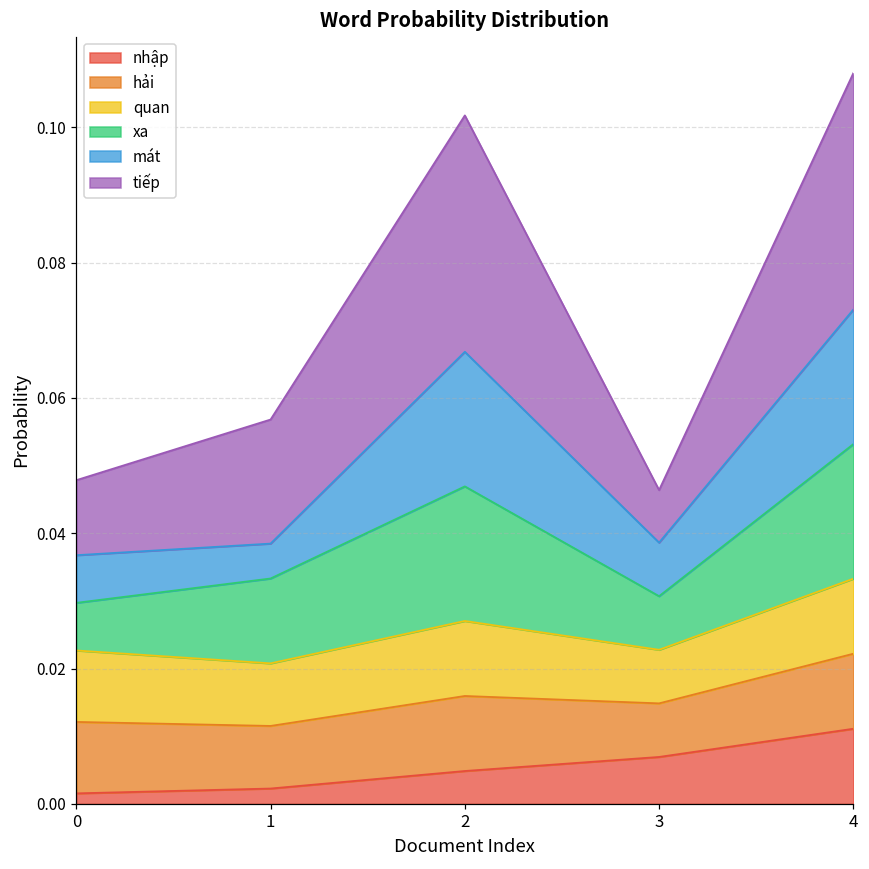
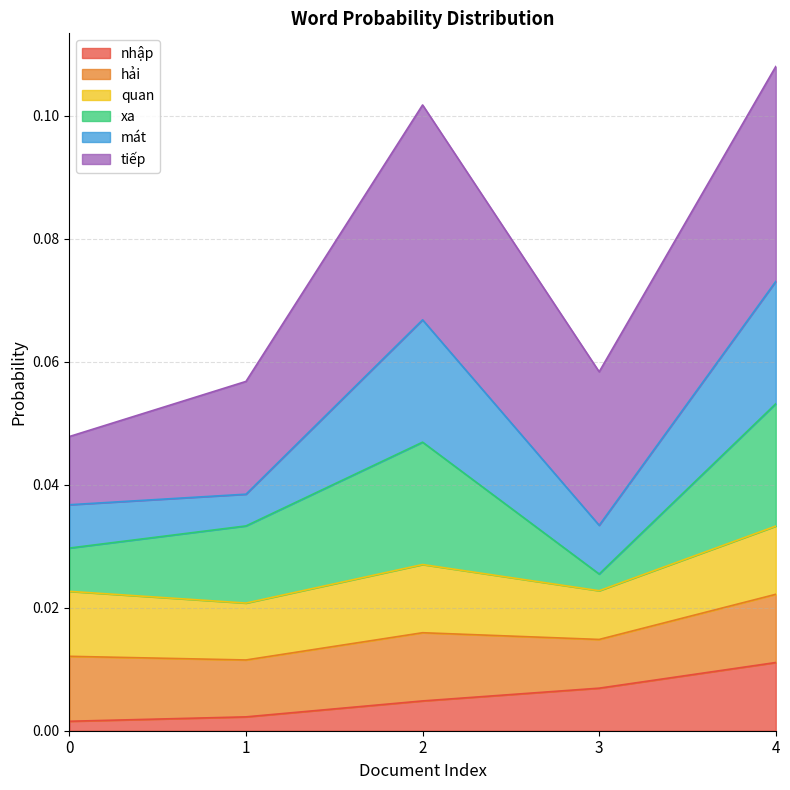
  {
    "quan": {
      "0": 0.011,
      "1": 0.009,
      "2": 0.011,
      "3": 0.008,
      "4": 0.011
    },
    "xa": {
      "0": 0.007,
      "1": 0.013,
      "2": 0.020,
-     "3": 0.008,
+     "3": 0.003,
      "4": 0.020
    },
    "mát": {
      "0": 0.007,
      "1": 0.005,
      "2": 0.020,
      "3": 0.008,
      "4": 0.020
    },
    "tiếp": {
      "0": 0.011,
      "1": 0.018,
      "2": 0.035,
-     "3": 0.008,
+     "3": 0.025,
      "4": 0.035
    }
  }
